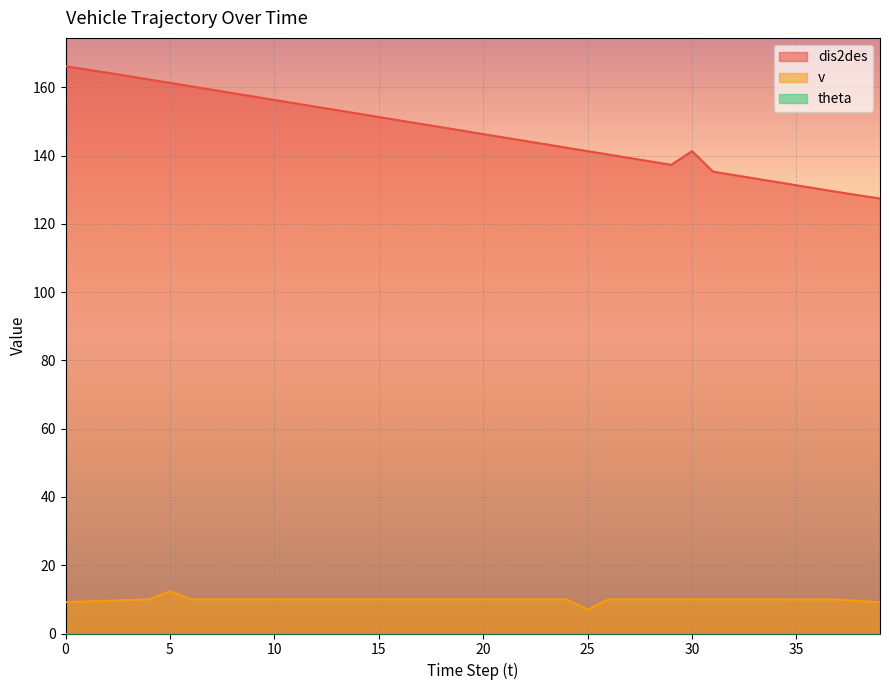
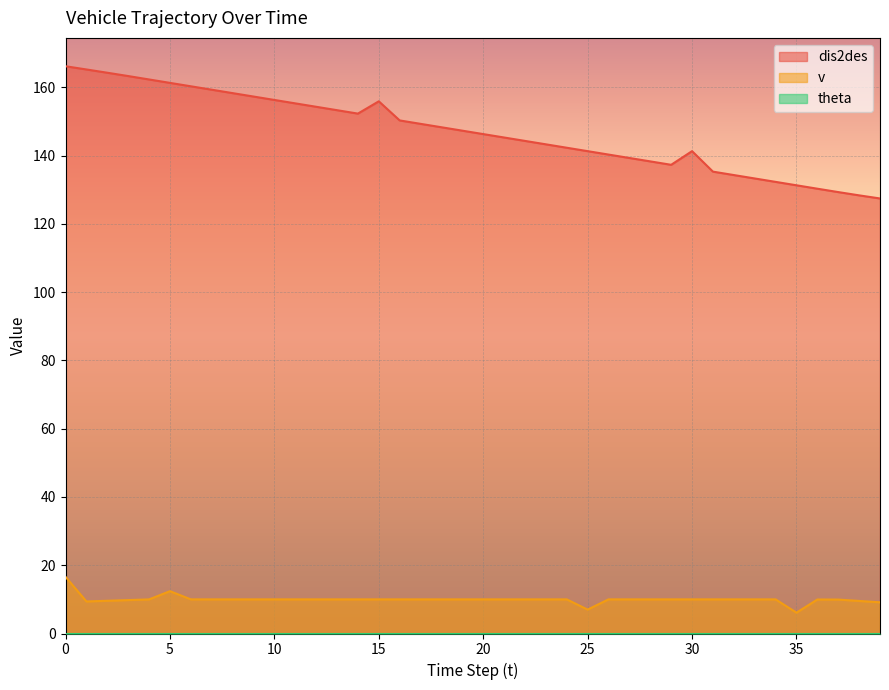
  {
    "dis2des": {
      "0": 166,
      "5": 161,
      "10": 156,
-     "15": 151,
+     "15": 156,
      "20": 146,
      "25": 141,
      "30": 141,
      "35": 131
    },
    "v": {
-     "0": 9,
+     "0": 17,
      "5": 12,
      "10": 10,
      "15": 10,
      "20": 10,
      "25": 7,
      "30": 10,
-     "35": 10
+     "35": 6
    },
    "theta": {
      "0": 0,
      "5": 0,
      "10": 0,
      "15": 0,
      "20": 0,
      "25": 0,
      "30": 0,
      "35": 0
    }
  }
